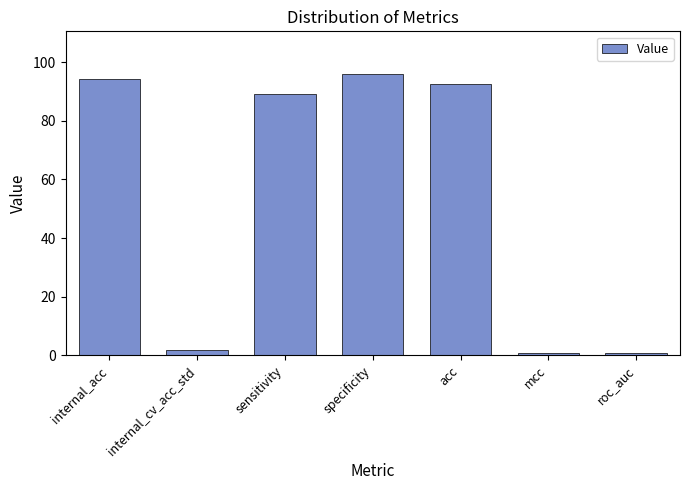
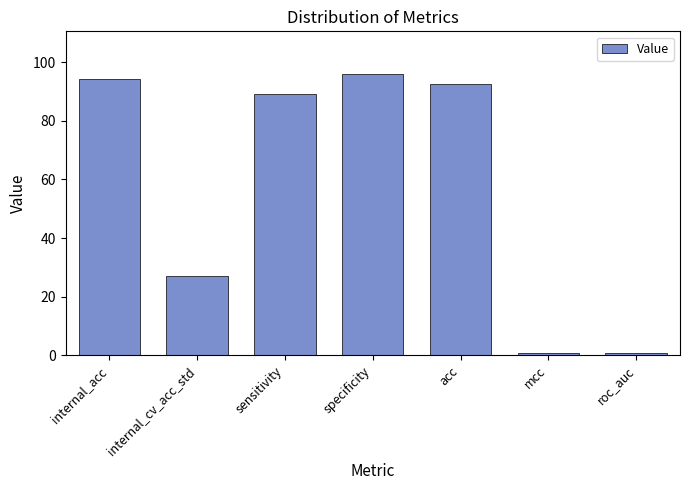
  {
    "internal_acc": 94,
-   "internal_cv_acc_std": 2,
+   "internal_cv_acc_std": 27,
    "sensitivity": 89,
    "specificity": 96,
    "acc": 93,
    "mcc": 1,
    "roc_auc": 1
  }
